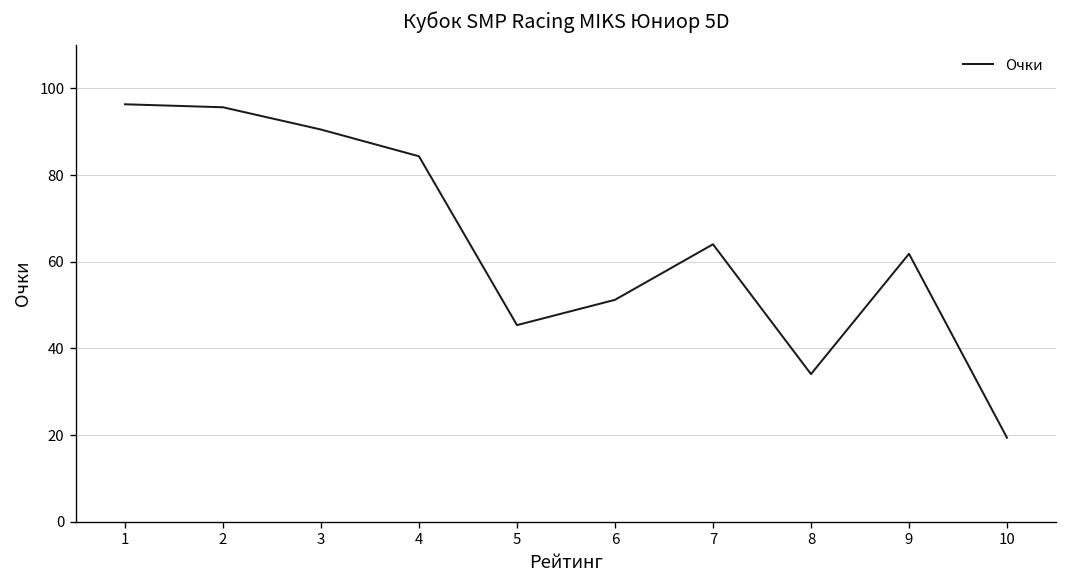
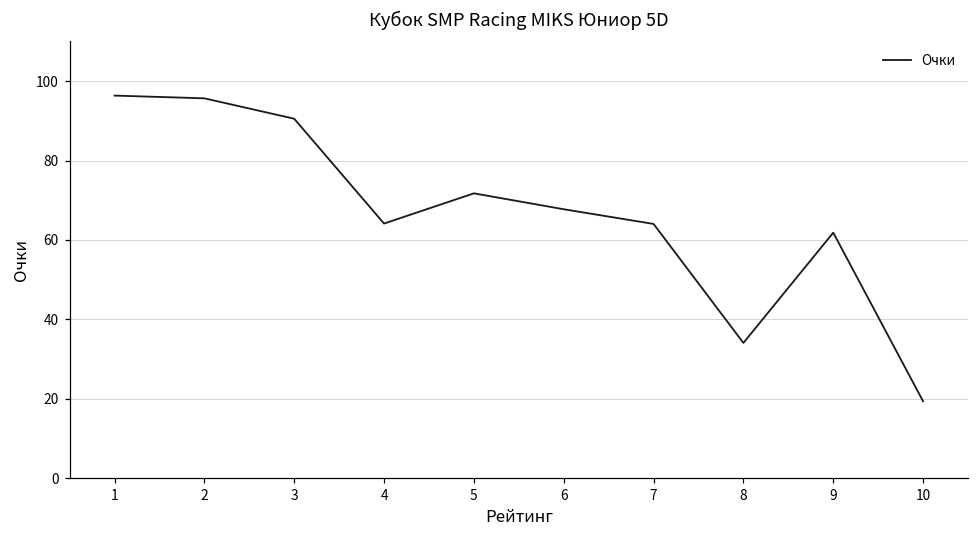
  {
    "1": 96,
    "2": 96,
    "3": 91,
-   "4": 84,
-   "5": 45,
-   "6": 51,
+   "4": 64,
+   "5": 72,
+   "6": 68,
    "7": 64,
    "8": 34,
    "9": 62,
    "10": 19
  }
